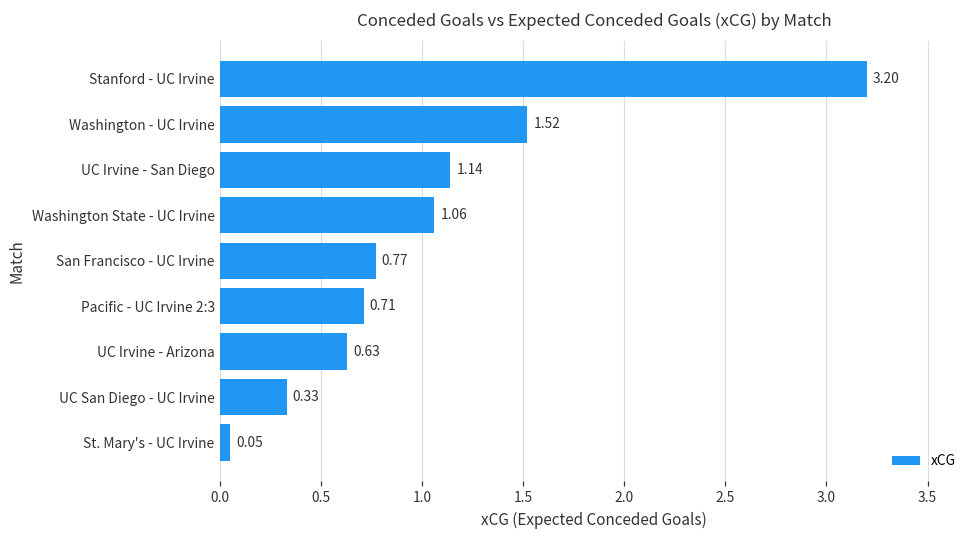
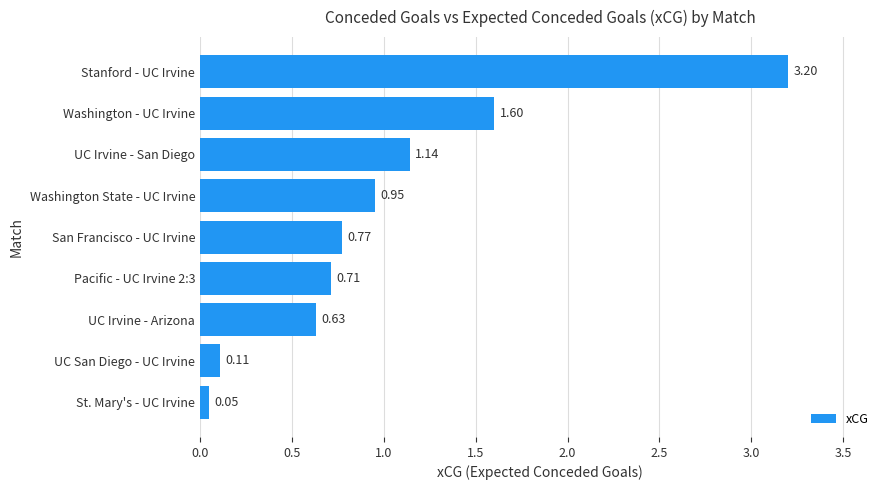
  {
    "Stanford - UC Irvine": 3.20,
-   "Washington - UC Irvine": 1.52,
+   "Washington - UC Irvine": 1.60,
    "UC Irvine - San Diego": 1.14,
-   "Washington State - UC Irvine": 1.06,
+   "Washington State - UC Irvine": 0.95,
    "San Francisco - UC Irvine": 0.77,
    "Pacific - UC Irvine 2:3": 0.71,
    "UC Irvine - Arizona": 0.63,
-   "UC San Diego - UC Irvine": 0.33,
+   "UC San Diego - UC Irvine": 0.11,
    "St. Mary's - UC Irvine": 0.05
  }
